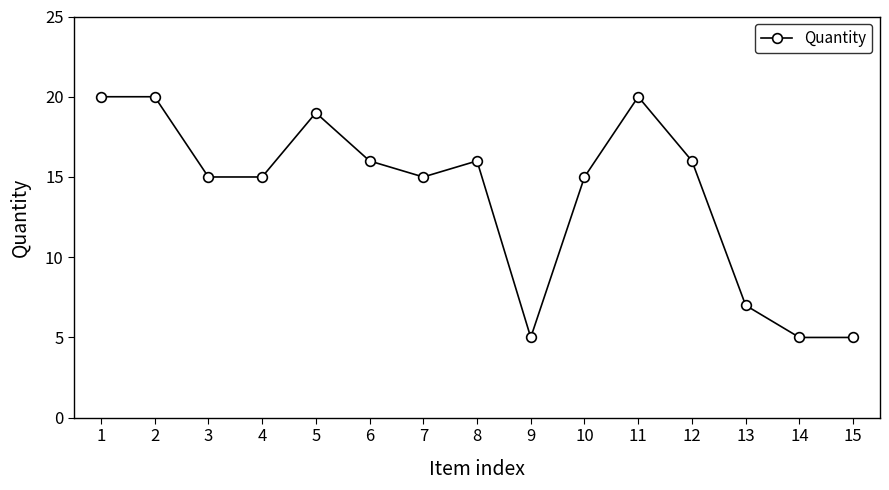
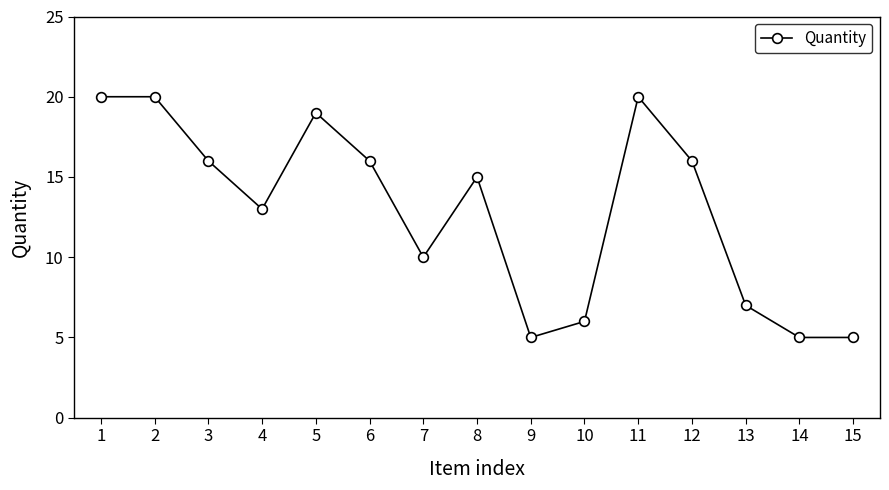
  {
    "1": 20,
    "2": 20,
-   "3": 15,
-   "4": 15,
+   "3": 16,
+   "4": 13,
    "5": 19,
    "6": 16,
-   "7": 15,
-   "8": 16,
+   "7": 10,
+   "8": 15,
    "9": 5,
-   "10": 15,
+   "10": 6,
    "11": 20,
    "12": 16,
    "13": 7,
    "14": 5,
    "15": 5
  }
